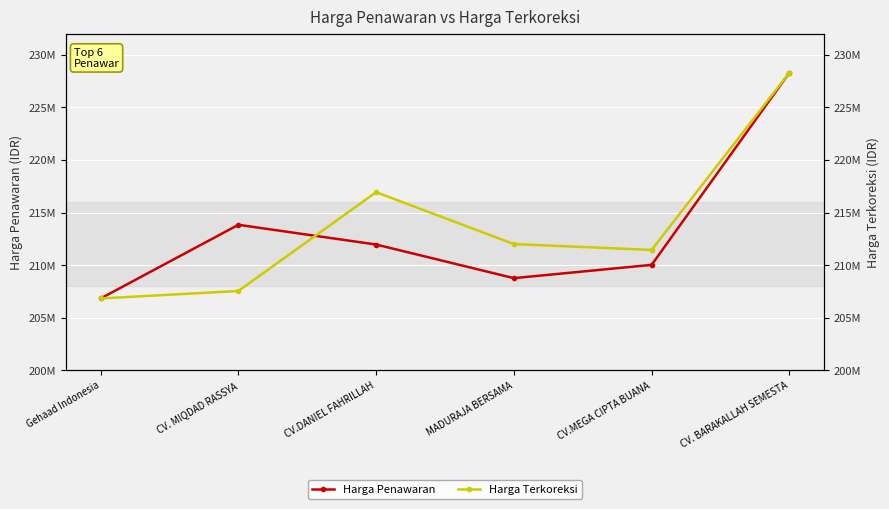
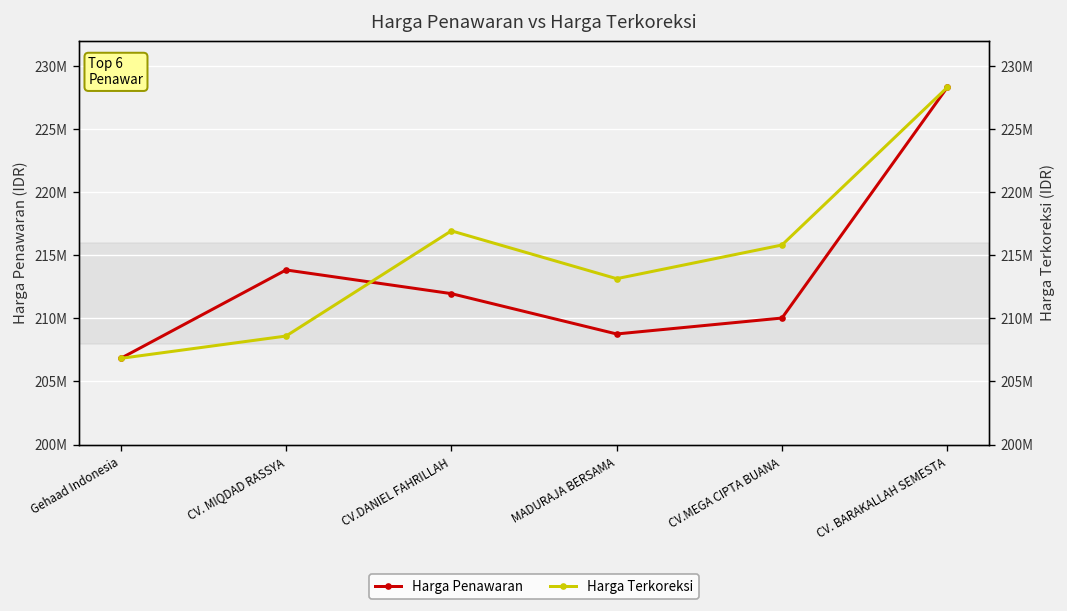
  {
    "Harga Penawaran": {
      "Gehaad Indonesia": 206800000,
      "CV. MIQDAD RASSYA": 213800000,
      "CV.DANIEL FAHRILLAH": 212000000,
      "MADURAJA BERSAMA": 208800000,
      "CV.MEGA CIPTA BUANA": 210000000,
      "CV. BARAKALLAH SEMESTA": 228300000
    },
    "Harga Terkoreksi": {
      "Gehaad Indonesia": 206800000,
-     "CV. MIQDAD RASSYA": 207500000,
+     "CV. MIQDAD RASSYA": 208600000,
      "CV.DANIEL FAHRILLAH": 216900000,
-     "MADURAJA BERSAMA": 212000000,
-     "CV.MEGA CIPTA BUANA": 211400000,
+     "MADURAJA BERSAMA": 213100000,
+     "CV.MEGA CIPTA BUANA": 215800000,
      "CV. BARAKALLAH SEMESTA": 228300000
    }
  }
